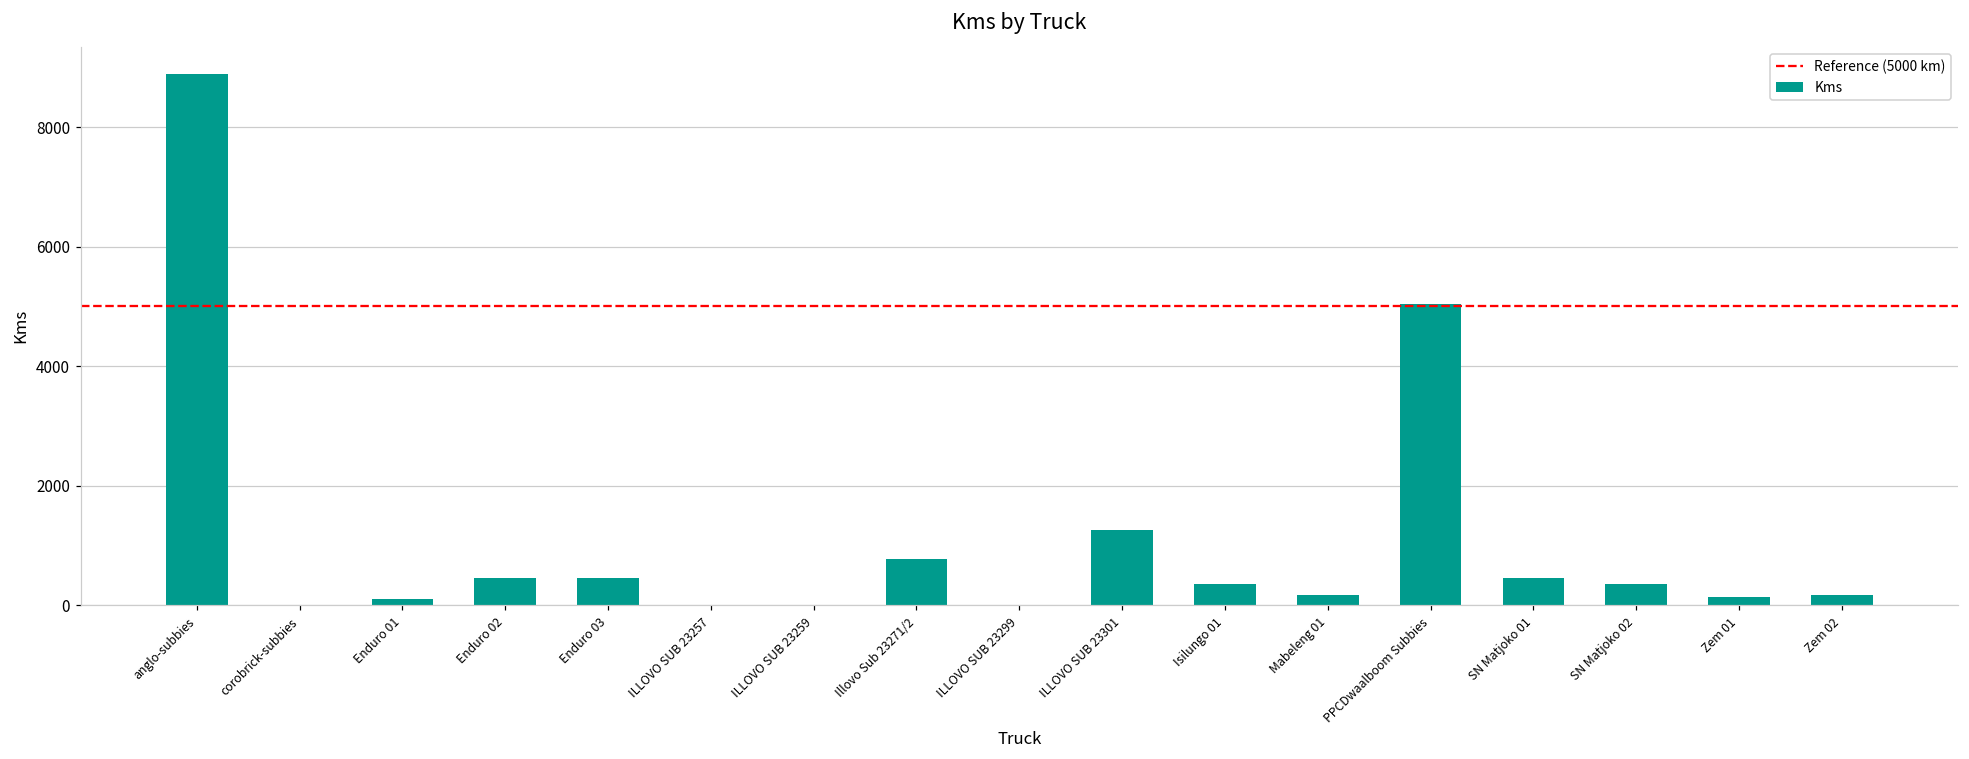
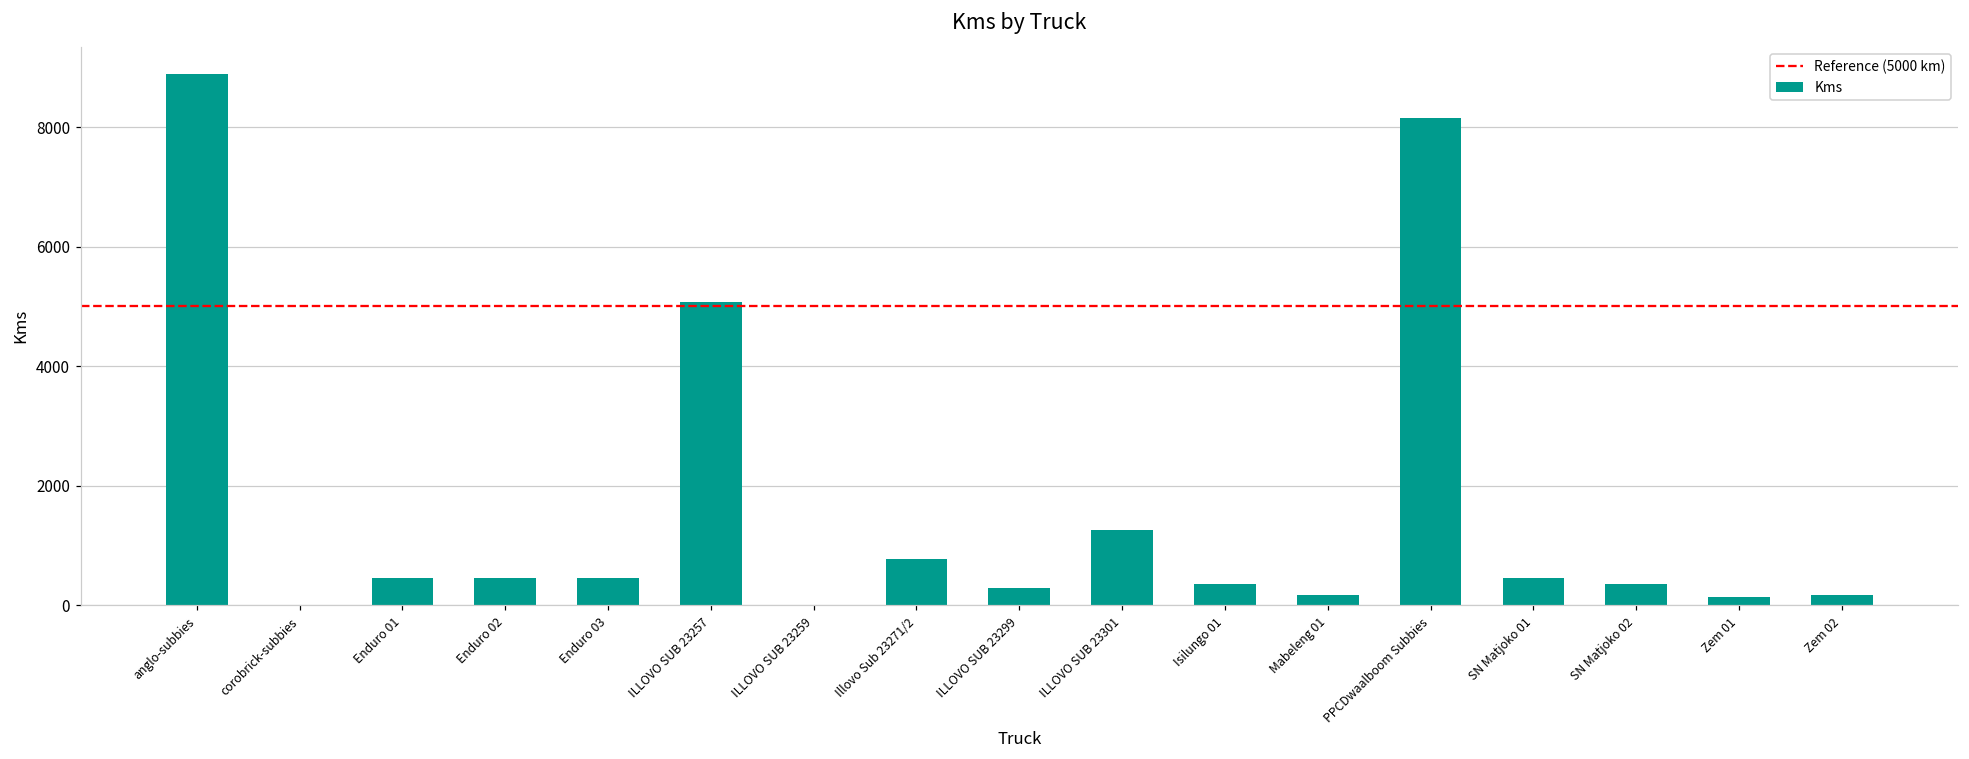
  {
    "anglo-subbies": 8900,
    "corobrick-subbies": 0,
-   "Enduro 01": 100,
+   "Enduro 01": 500,
    "Enduro 02": 500,
    "Enduro 03": 500,
-   "ILLOVO SUB 23257": 0,
+   "ILLOVO SUB 23257": 5100,
    "ILLOVO SUB 23259": 0,
    "Illovo Sub 23271/2": 800,
-   "ILLOVO SUB 23299": 0,
+   "ILLOVO SUB 23299": 300,
    "ILLOVO SUB 23301": 1300,
    "Isilungo 01": 400,
    "Mabeleng 01": 200,
-   "PPCDwaalboom Subbies": 5000,
+   "PPCDwaalboom Subbies": 8100,
    "SN Matjoko 01": 500,
    "SN Matjoko 02": 400,
    "Zem 01": 100,
    "Zem 02": 200
  }
